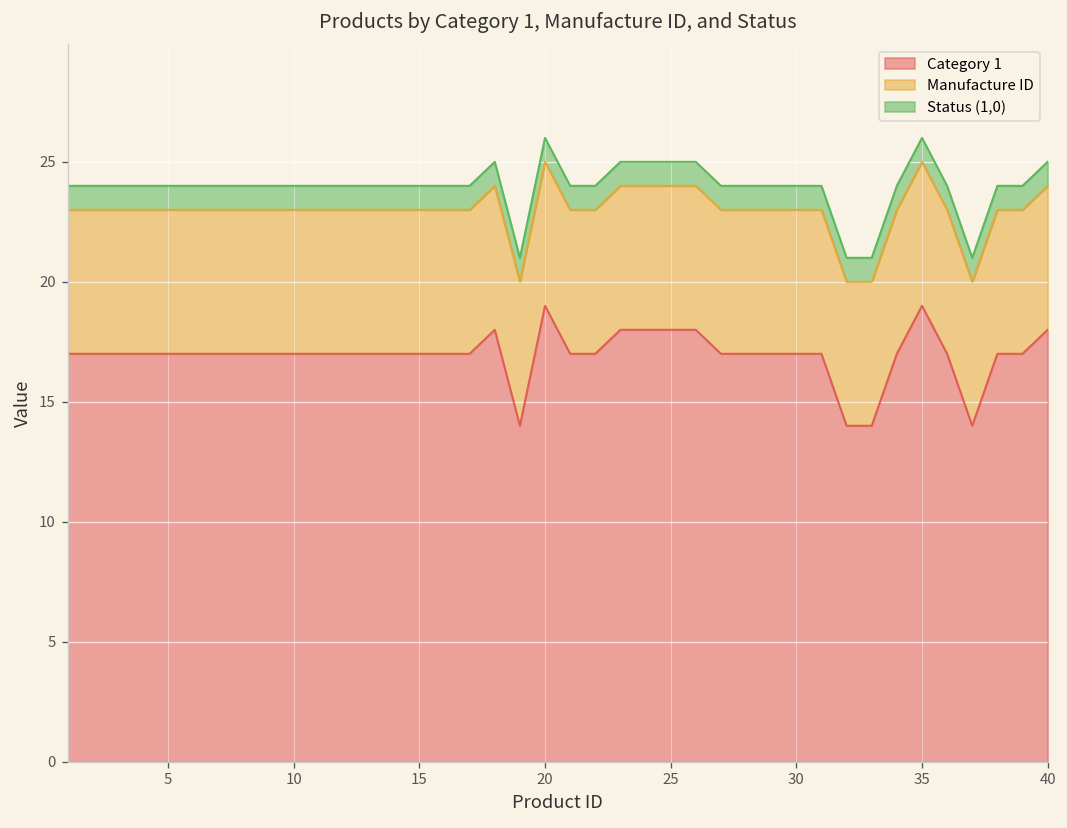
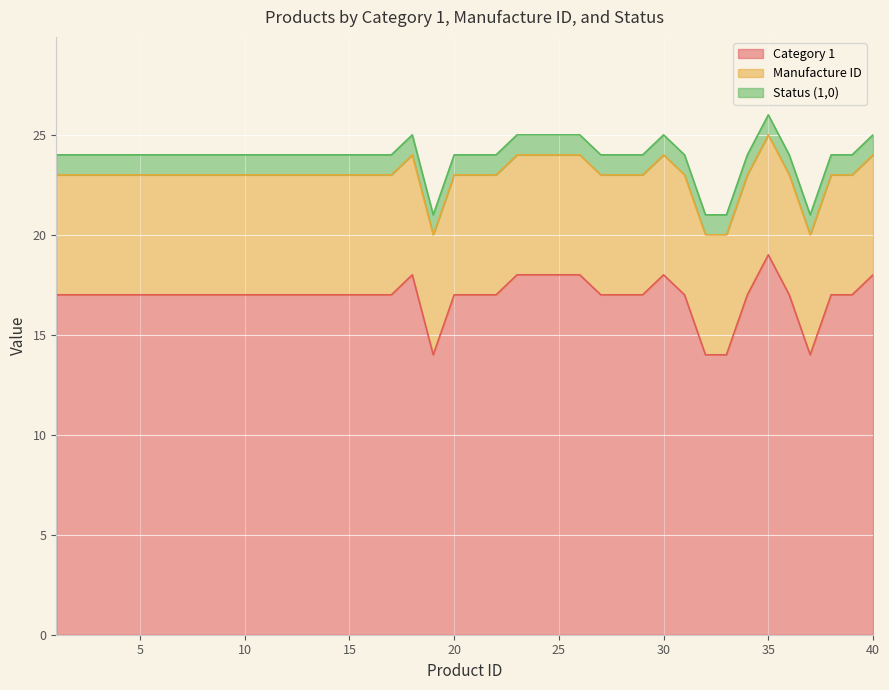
  {
    "Category 1": {
      "5": 17,
      "10": 17,
      "15": 17,
-     "20": 19,
+     "20": 17,
      "25": 18,
-     "30": 17,
+     "30": 18,
      "35": 19,
      "40": 18
    },
    "Manufacture ID": {
      "5": 23,
      "10": 23,
      "15": 23,
      "25": 24,
      "35": 25,
      "40": 24
    },
    "Status (1,0)": {
      "5": 24,
      "10": 24,
      "15": 24,
      "25": 25,
      "35": 26,
      "40": 25
    }
  }
